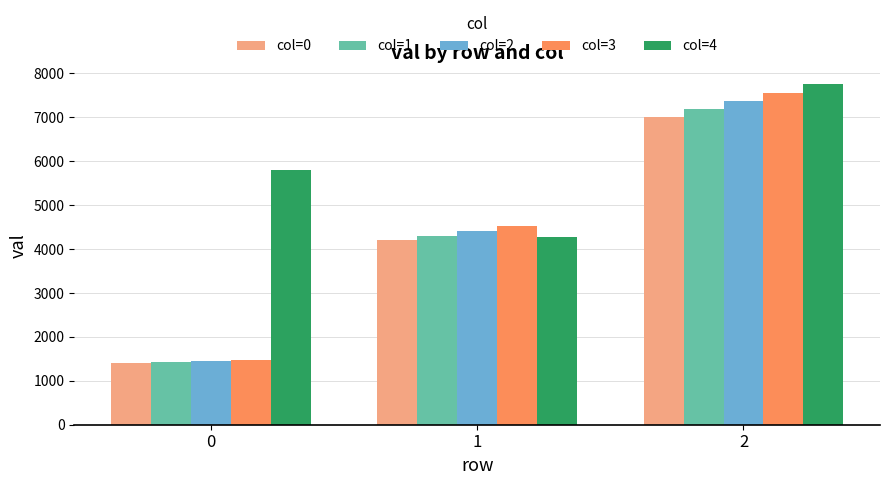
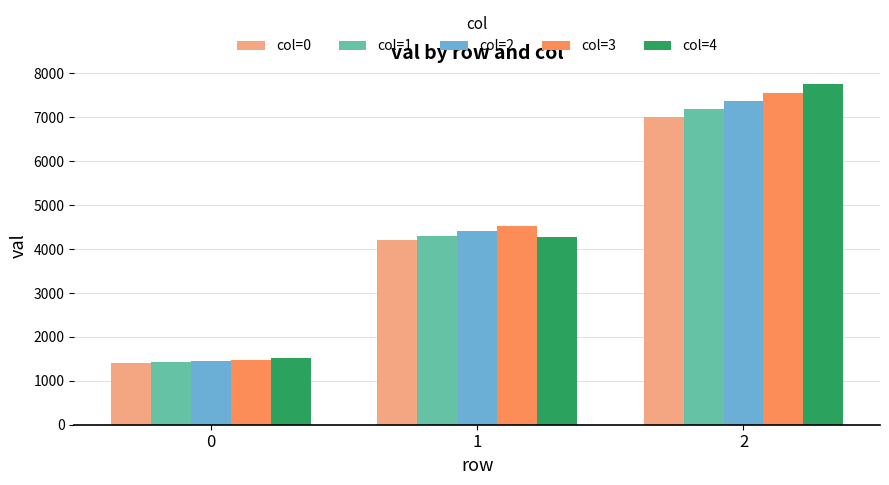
  {
    "col=4": {
-     "0": 5800,
+     "0": 1500,
      "1": 4300,
      "2": 7800
    }
  }
